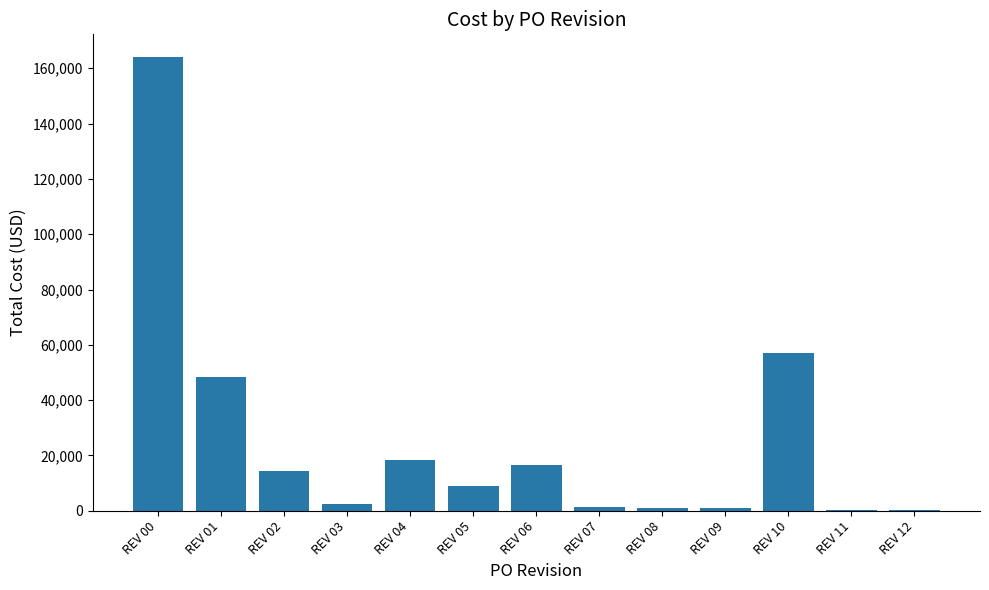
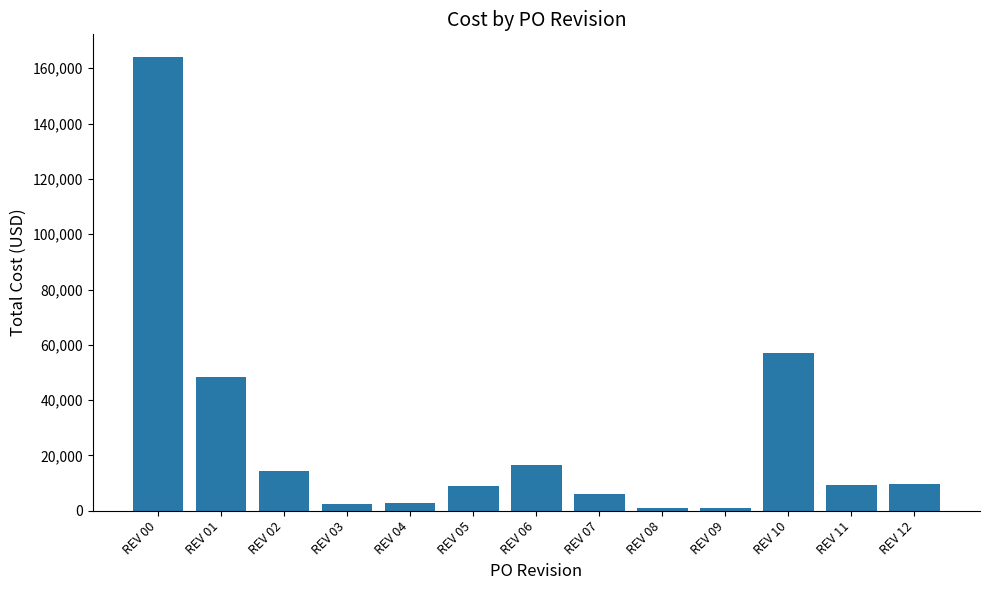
  {
    "REV 00": "164,000",
    "REV 01": "48,000",
    "REV 02": "14,000",
    "REV 03": "3,000",
-   "REV 04": "18,000",
+   "REV 04": "3,000",
    "REV 05": "9,000",
    "REV 06": "17,000",
-   "REV 07": "2,000",
+   "REV 07": "6,000",
    "REV 08": "1,000",
    "REV 09": "1,000",
    "REV 10": "57,000",
-   "REV 11": "0",
-   "REV 12": "0"
+   "REV 11": "9,000",
+   "REV 12": "10,000"
  }
